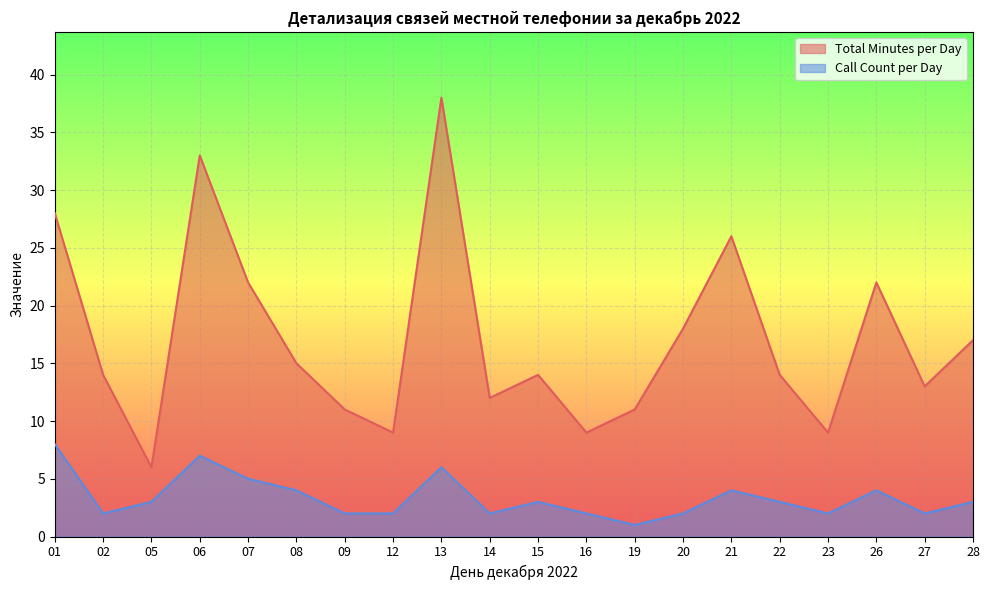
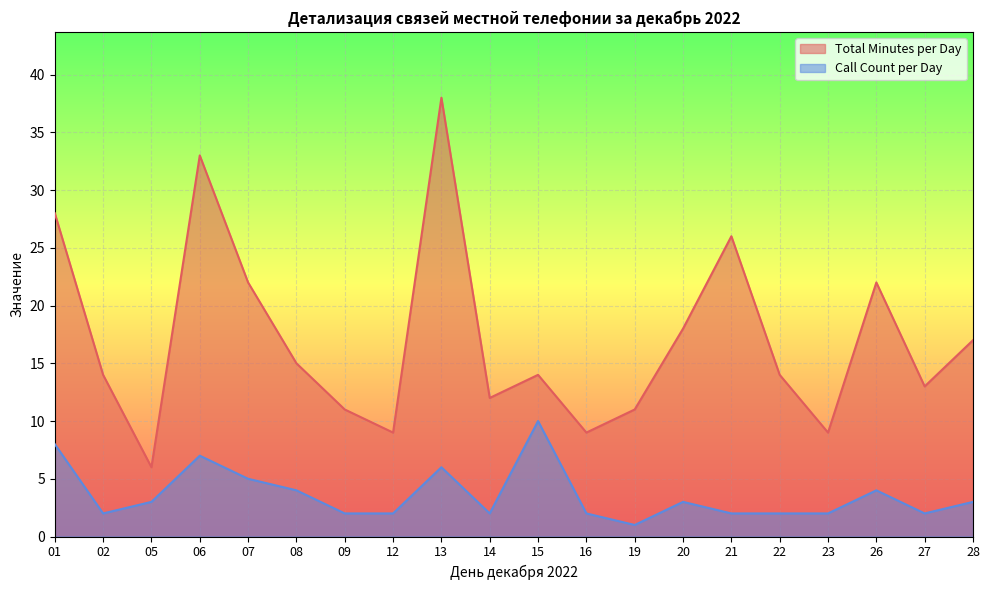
  {
    "Total Minutes per Day": {
      "01": 28,
      "02": 14,
      "05": 6,
      "06": 33,
      "07": 22,
      "08": 15,
      "09": 11,
      "12": 9,
      "13": 38,
      "14": 12,
      "15": 14,
      "16": 9,
      "19": 11,
      "20": 18,
      "21": 26,
      "22": 14,
      "23": 9,
      "26": 22,
      "27": 13,
      "28": 17
    },
    "Call Count per Day": {
      "01": 8,
      "02": 2,
      "05": 3,
      "06": 7,
      "07": 5,
      "08": 4,
      "09": 2,
      "12": 2,
      "13": 6,
      "14": 2,
-     "15": 3,
+     "15": 10,
      "16": 2,
      "19": 1,
-     "20": 2,
-     "21": 4,
-     "22": 3,
+     "20": 3,
+     "21": 2,
+     "22": 2,
      "23": 2,
      "26": 4,
      "27": 2,
      "28": 3
    }
  }
